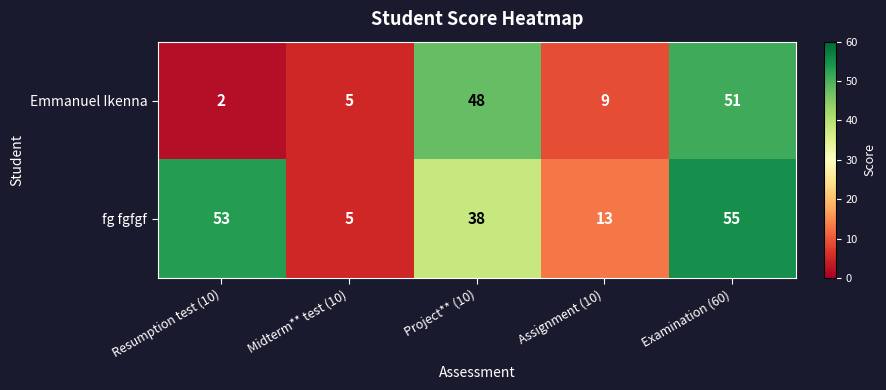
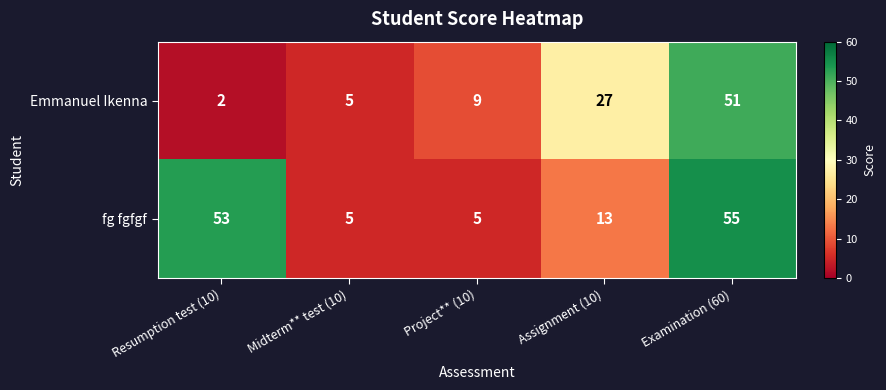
  {
    "Emmanuel Ikenna": {
      "Resumption test (10)": 2,
      "Midterm** test (10)": 5,
-     "Project** (10)": 48,
-     "Assignment (10)": 9,
+     "Project** (10)": 9,
+     "Assignment (10)": 27,
      "Examination (60)": 51
    },
    "fg fgfgf": {
      "Resumption test (10)": 53,
      "Midterm** test (10)": 5,
-     "Project** (10)": 38,
+     "Project** (10)": 5,
      "Assignment (10)": 13,
      "Examination (60)": 55
    }
  }
